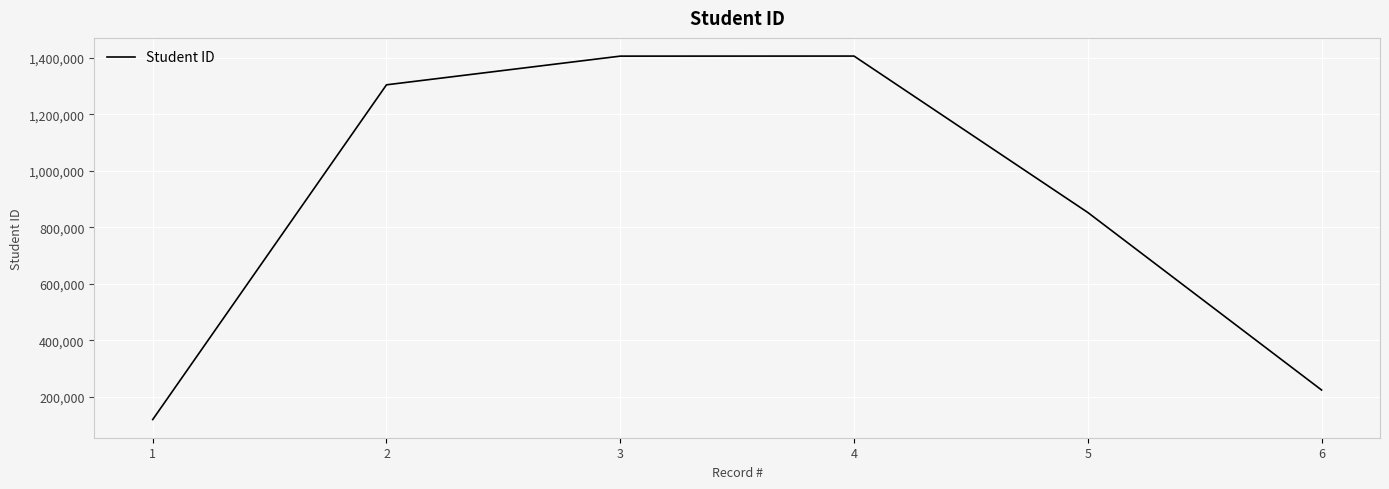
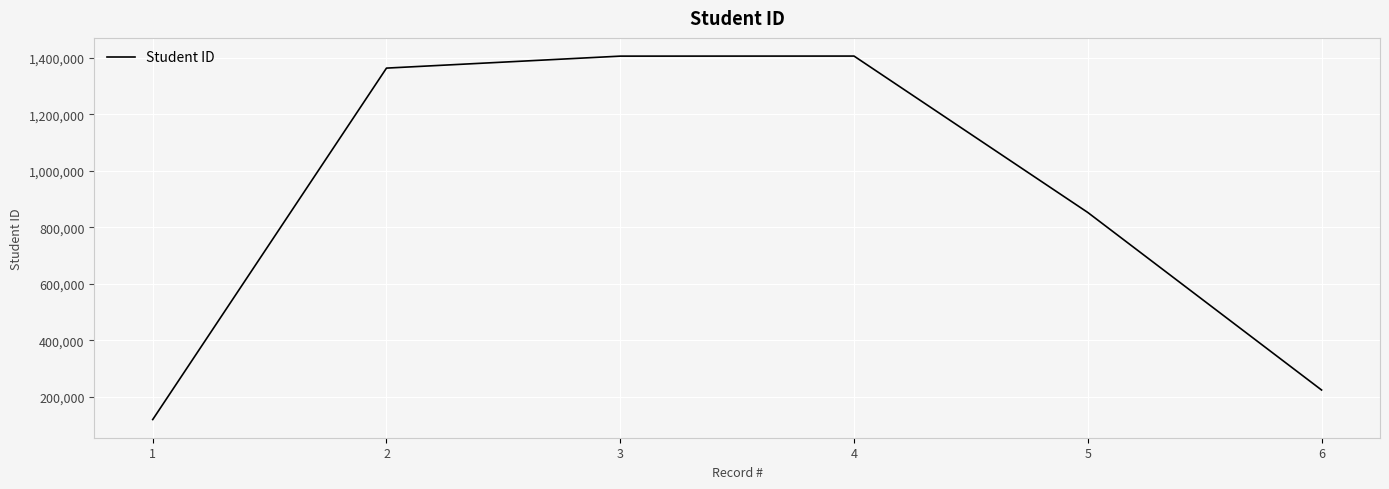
  {
    "1": "120,000",
-   "2": "1,300,000",
+   "2": "1,360,000",
    "3": "1,410,000",
    "4": "1,410,000",
    "5": "850,000",
    "6": "220,000"
  }
